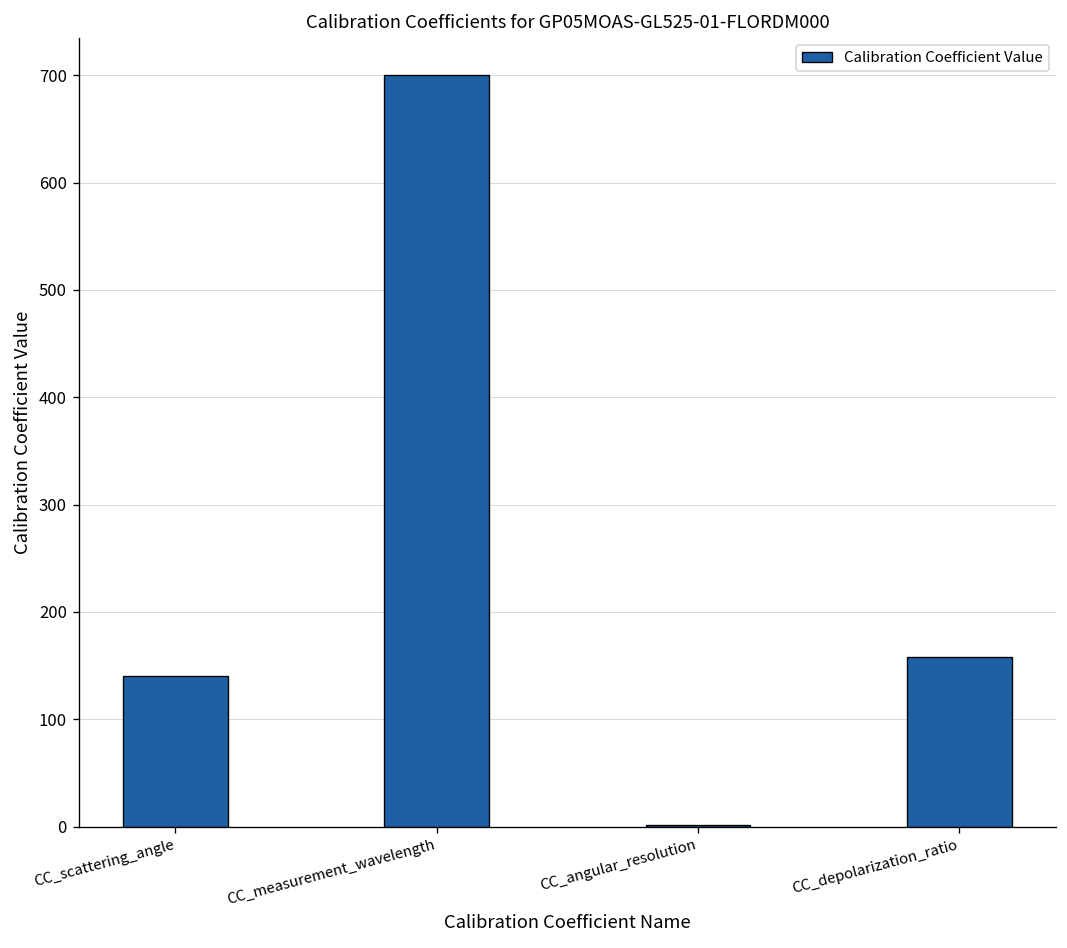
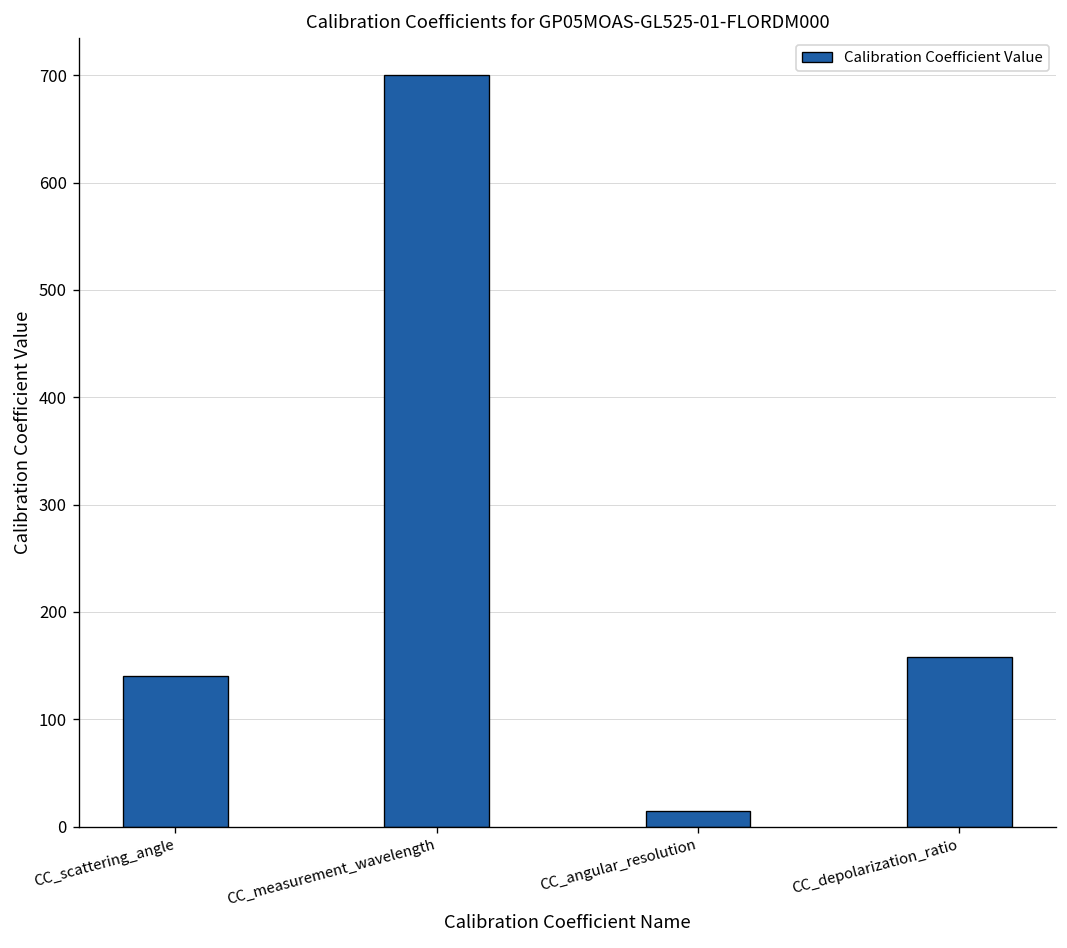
  {
    "CC_scattering_angle": 140,
    "CC_measurement_wavelength": 700,
-   "CC_angular_resolution": 0,
+   "CC_angular_resolution": 10,
    "CC_depolarization_ratio": 160
  }
